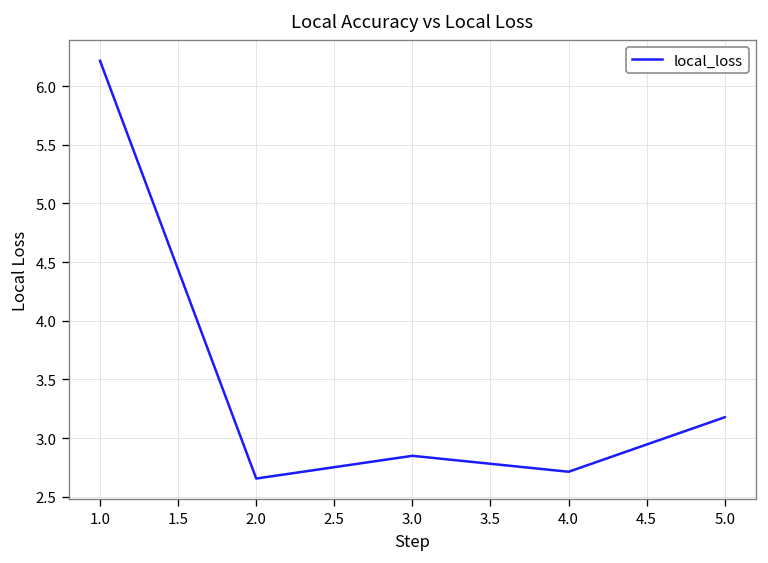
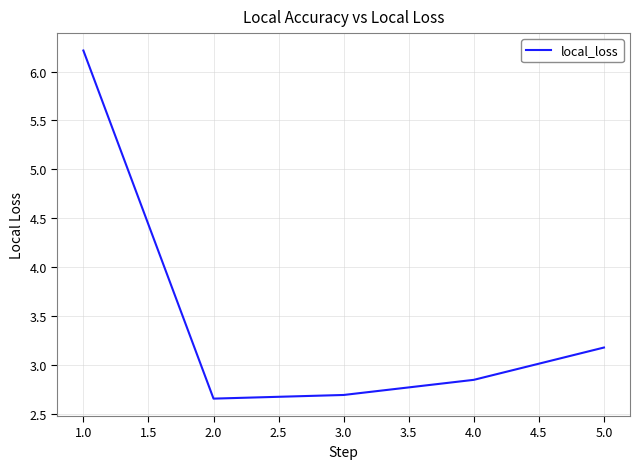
  {
    "1.0": 6.2,
    "2.0": 2.7,
-   "3.0": 2.8,
-   "4.0": 2.7,
+   "3.0": 2.7,
+   "4.0": 2.8,
    "5.0": 3.2
  }
